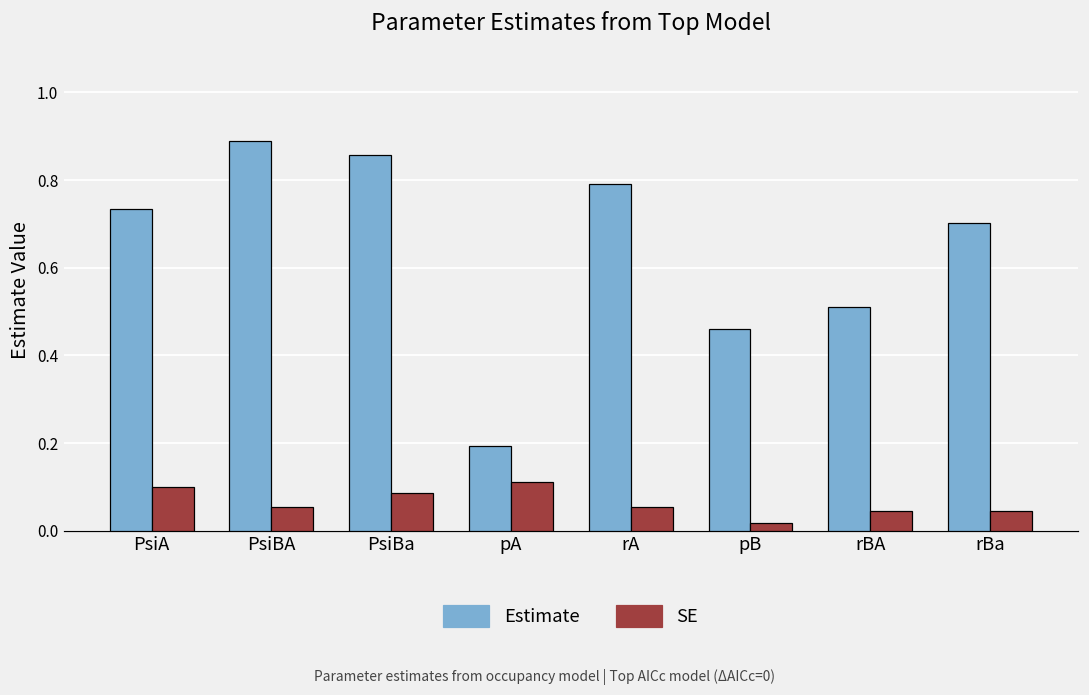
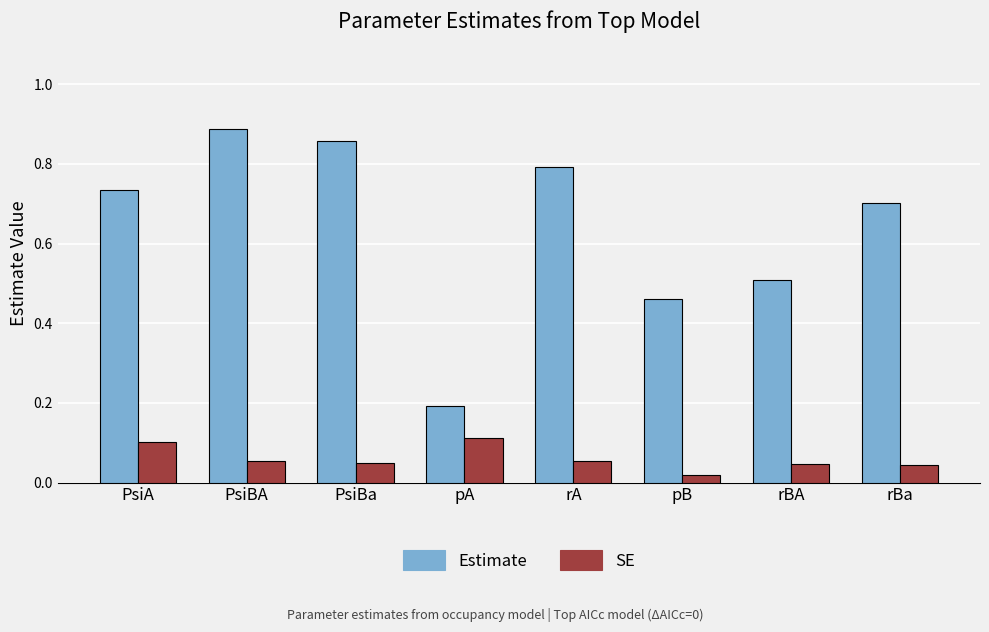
  {
    "Estimate": {
      "PsiA": 0.73,
      "PsiBA": 0.89,
      "PsiBa": 0.86,
      "pA": 0.19,
      "rA": 0.79,
      "pB": 0.46,
      "rBA": 0.51,
      "rBa": 0.70
    },
    "SE": {
      "PsiA": 0.10,
      "PsiBA": 0.05,
-     "PsiBa": 0.09,
+     "PsiBa": 0.05,
      "pA": 0.11,
      "rA": 0.05,
      "pB": 0.02,
      "rBA": 0.05,
      "rBa": 0.04
    }
  }
